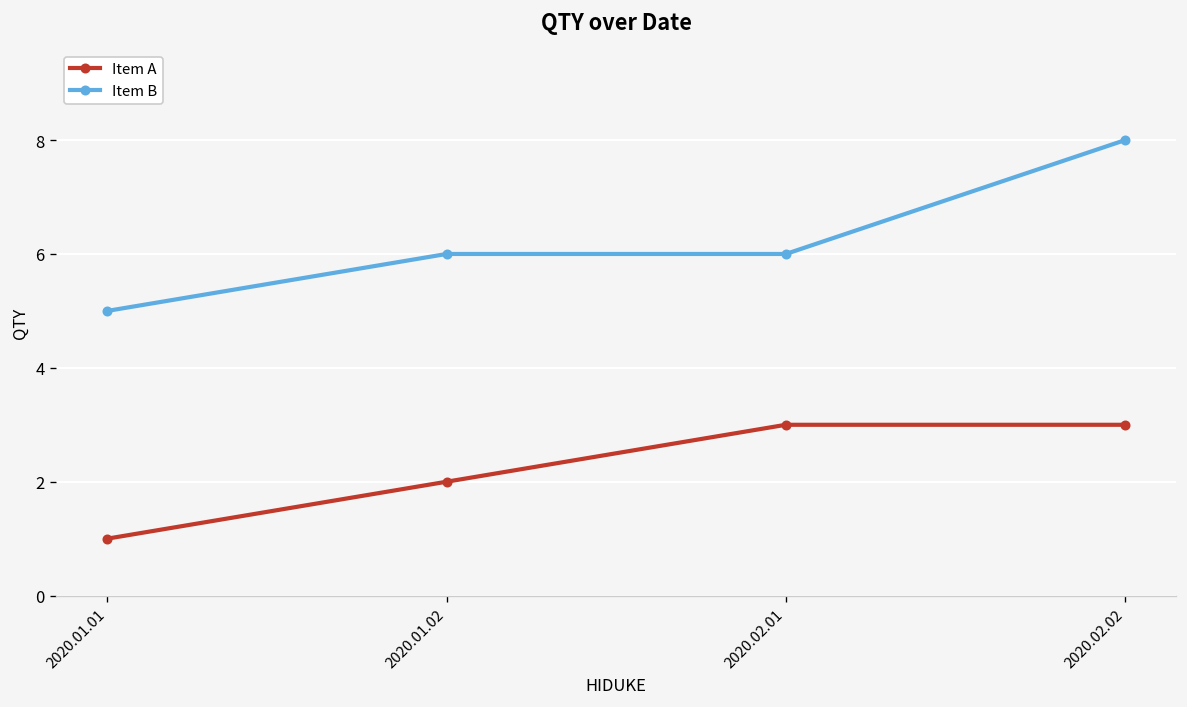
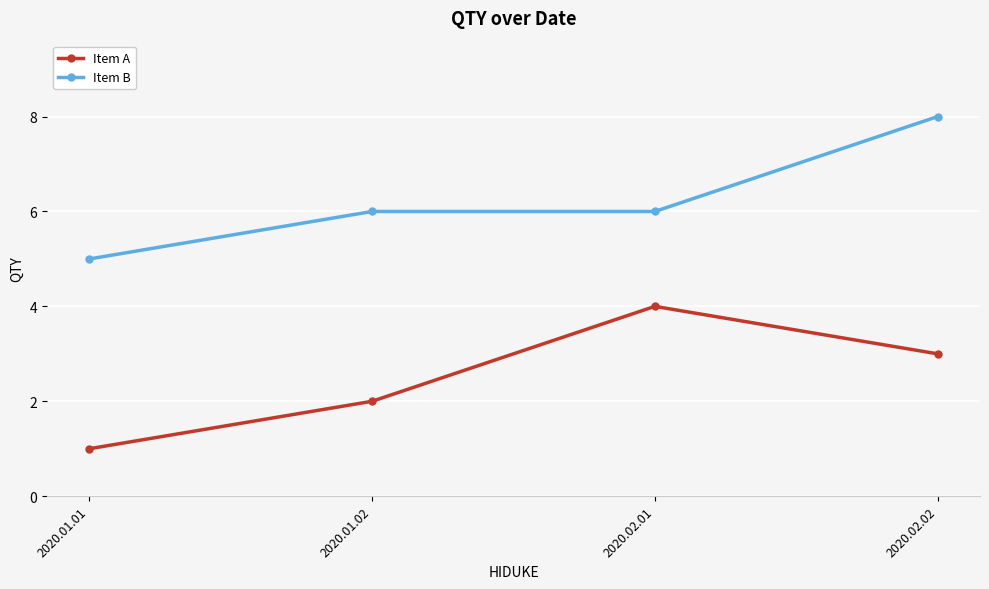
  {
    "Item A": {
      "2020.01.01": 1,
      "2020.01.02": 2,
-     "2020.02.01": 3,
+     "2020.02.01": 4,
      "2020.02.02": 3
    },
    "Item B": {
      "2020.01.01": 5,
      "2020.01.02": 6,
      "2020.02.01": 6,
      "2020.02.02": 8
    }
  }
